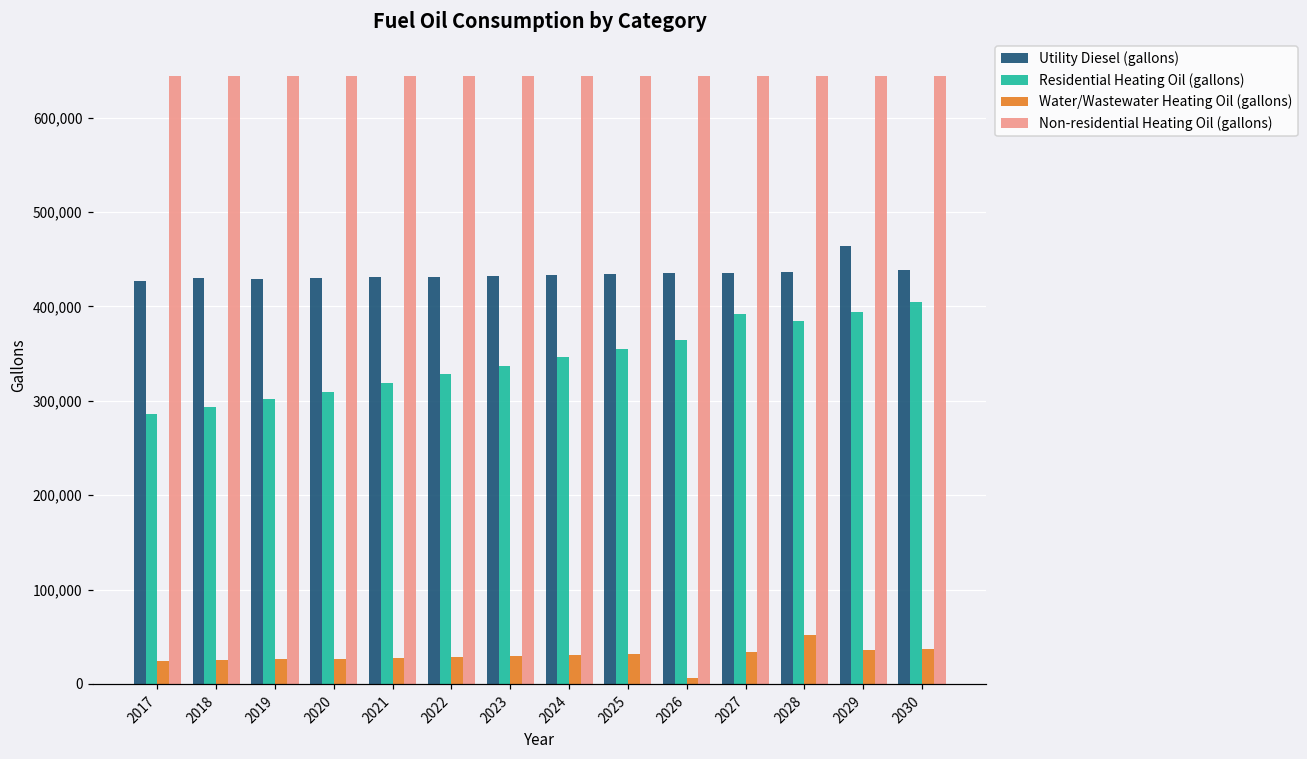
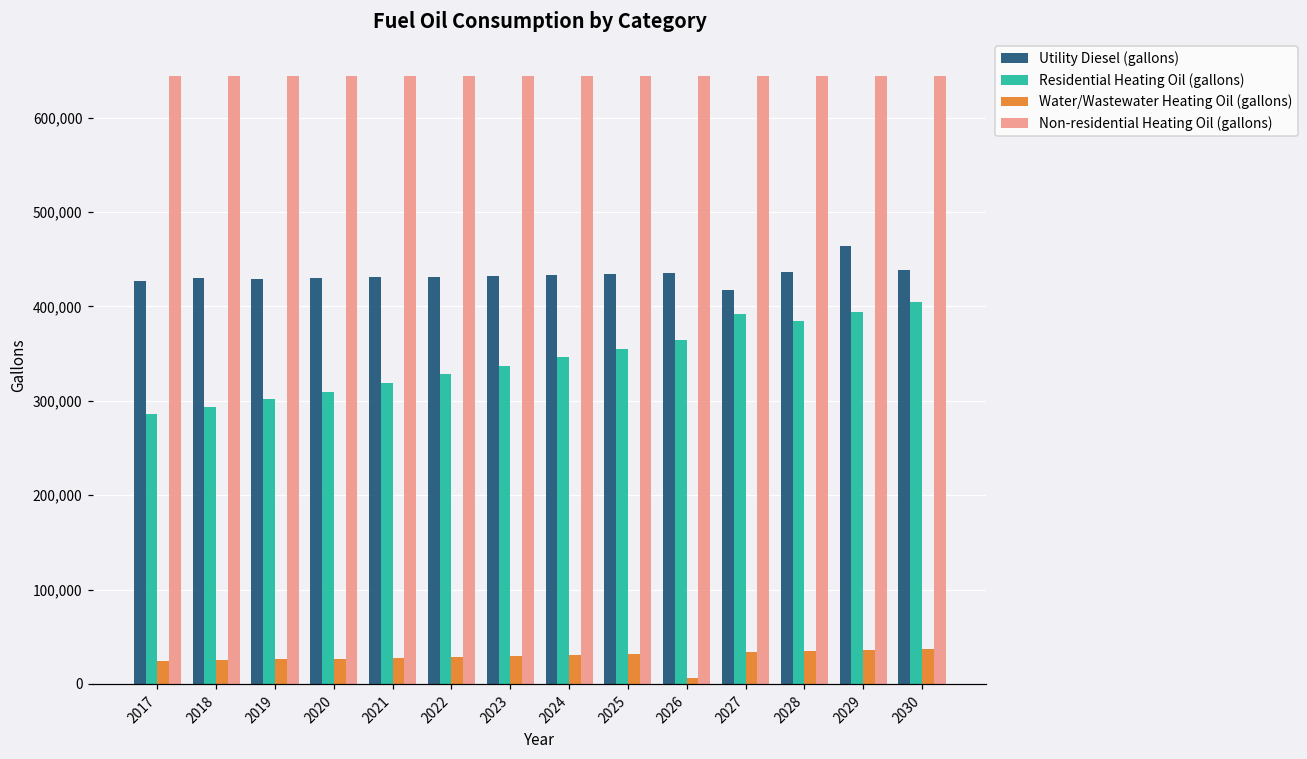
  {
    "Utility Diesel (gallons)": {
      "2017": "430,000",
      "2018": "430,000",
      "2019": "430,000",
      "2020": "430,000",
      "2021": "430,000",
      "2022": "430,000",
      "2023": "430,000",
      "2024": "430,000",
      "2025": "430,000",
      "2026": "430,000",
-     "2027": "440,000",
+     "2027": "420,000",
      "2028": "440,000",
      "2029": "460,000",
      "2030": "440,000"
    },
    "Residential Heating Oil (gallons)": {
      "2017": "290,000",
      "2018": "290,000",
      "2019": "300,000",
      "2020": "310,000",
      "2021": "320,000",
      "2022": "330,000",
      "2023": "340,000",
      "2024": "350,000",
      "2025": "350,000",
      "2026": "360,000",
      "2027": "390,000",
      "2028": "380,000",
      "2029": "390,000",
      "2030": "400,000"
    },
    "Water/Wastewater Heating Oil (gallons)": {
      "2017": "20,000",
      "2018": "30,000",
      "2019": "30,000",
      "2020": "30,000",
      "2021": "30,000",
      "2022": "30,000",
      "2023": "30,000",
      "2024": "30,000",
      "2025": "30,000",
      "2026": "10,000",
      "2027": "30,000",
-     "2028": "50,000",
+     "2028": "30,000",
      "2029": "40,000",
      "2030": "40,000"
    },
    "Non-residential Heating Oil (gallons)": {
      "2017": "640,000",
      "2018": "640,000",
      "2019": "640,000",
      "2020": "640,000",
      "2021": "640,000",
      "2022": "640,000",
      "2023": "640,000",
      "2024": "640,000",
      "2025": "640,000",
      "2026": "640,000",
      "2027": "640,000",
      "2028": "640,000",
      "2029": "640,000",
      "2030": "640,000"
    }
  }
